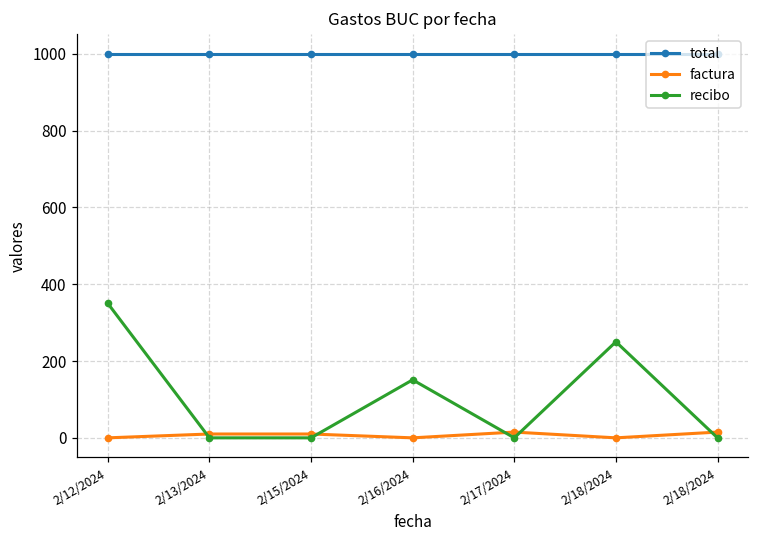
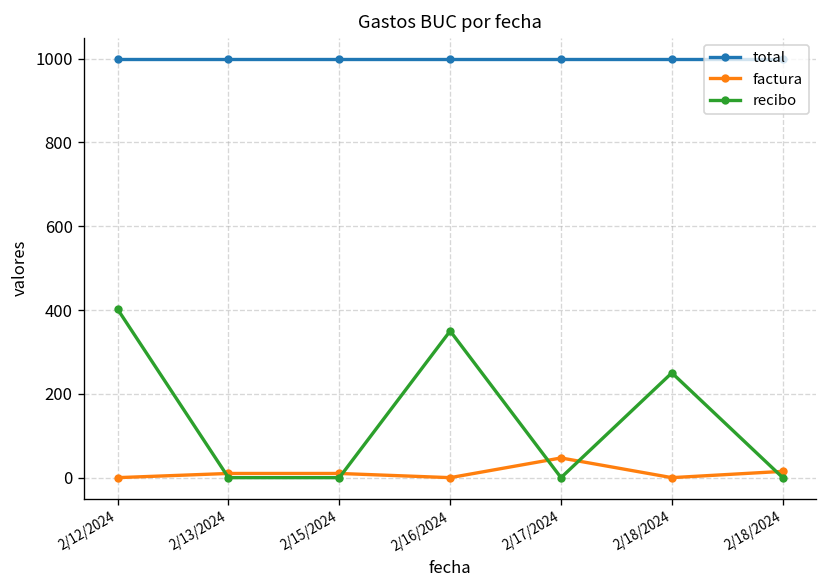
  {
    "total": {
      "2/12/2024": 1000,
      "2/13/2024": 1000,
      "2/15/2024": 1000,
      "2/16/2024": 1000,
      "2/17/2024": 1000
    },
    "factura": {
      "2/12/2024": 0,
      "2/13/2024": 10,
      "2/15/2024": 10,
      "2/16/2024": 0,
-     "2/17/2024": 20
+     "2/17/2024": 50
    },
    "recibo": {
-     "2/12/2024": 350,
+     "2/12/2024": 400,
      "2/13/2024": 0,
      "2/15/2024": 0,
-     "2/16/2024": 150,
+     "2/16/2024": 350,
      "2/17/2024": 0
    }
  }
